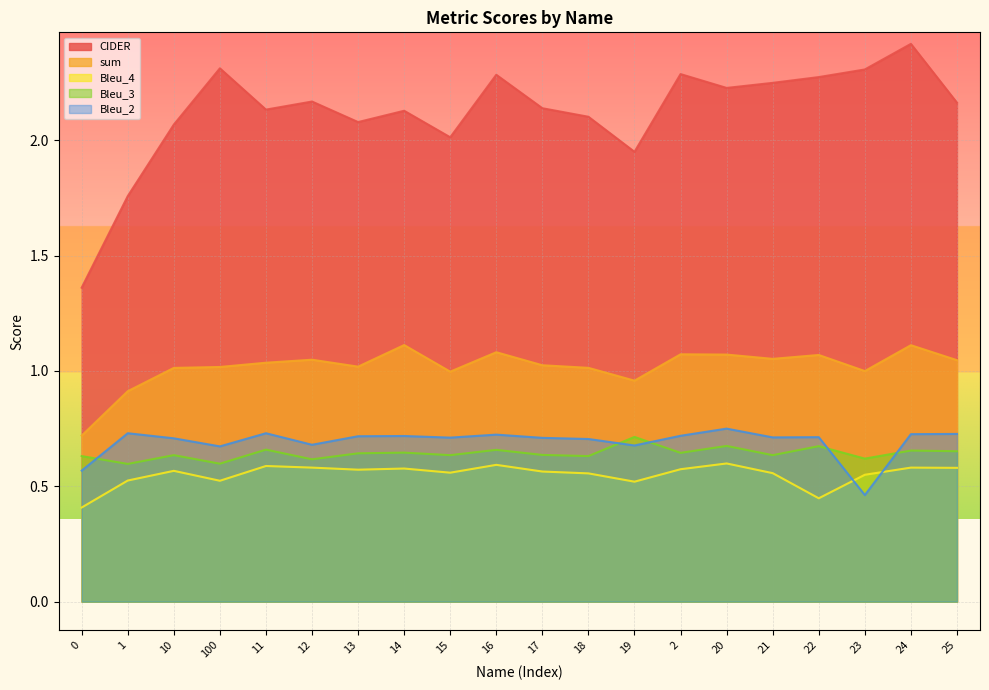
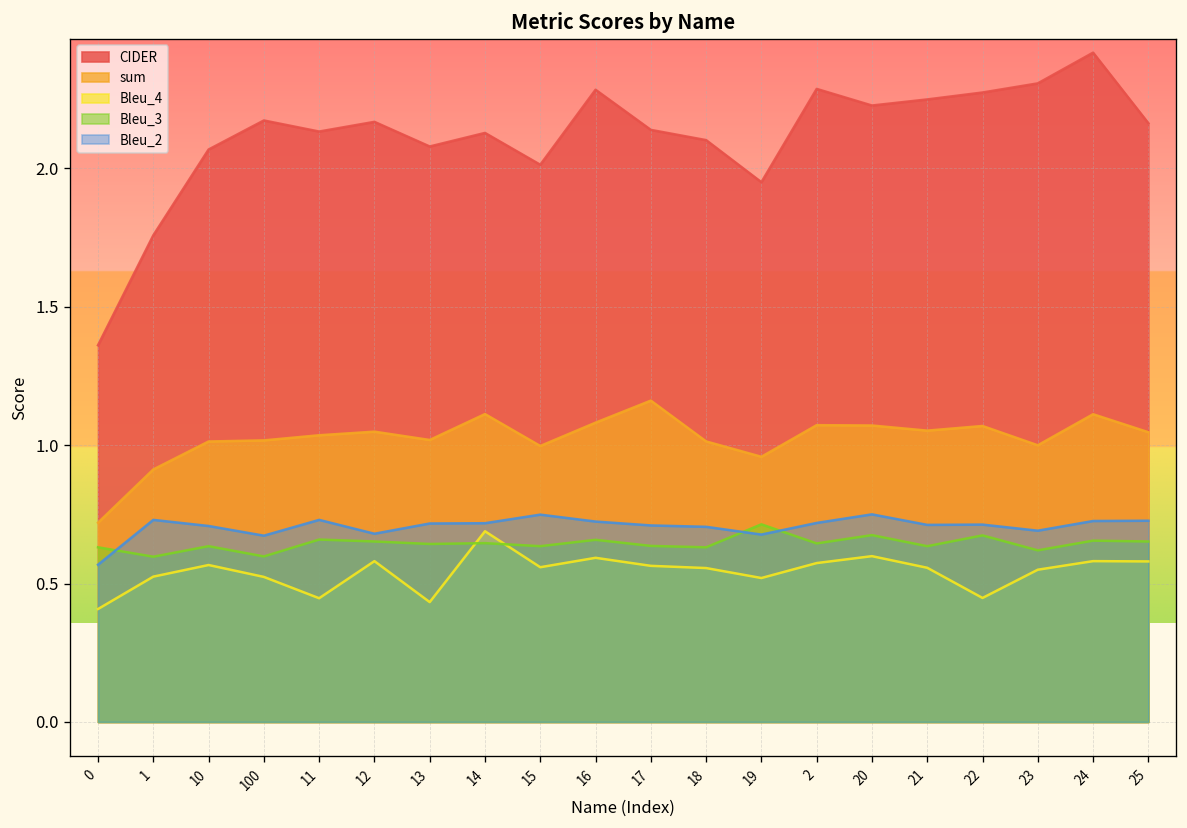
  {
    "CIDER": {
      "0": 1.36,
      "1": 1.76,
      "10": 2.07,
-     "100": 2.31,
+     "100": 2.17,
      "11": 2.13,
      "12": 2.17,
      "13": 2.08,
      "14": 2.13,
      "15": 2.01,
      "16": 2.28,
      "17": 2.14,
      "18": 2.10,
      "19": 1.95,
      "2": 2.29,
      "20": 2.23,
      "21": 2.25,
      "22": 2.27,
      "23": 2.31,
      "24": 2.42,
      "25": 2.16
    },
    "sum": {
      "0": 0.72,
      "1": 0.91,
      "10": 1.01,
      "100": 1.02,
      "11": 1.04,
      "12": 1.05,
      "13": 1.02,
      "14": 1.11,
      "15": 1.00,
      "16": 1.08,
-     "17": 1.02,
+     "17": 1.16,
      "18": 1.01,
      "19": 0.96,
      "2": 1.07,
      "20": 1.07,
      "21": 1.05,
      "22": 1.07,
      "23": 1.00,
      "24": 1.11,
      "25": 1.05
    },
    "Bleu_4": {
      "0": 0.41,
      "1": 0.53,
      "10": 0.57,
      "100": 0.52,
-     "11": 0.59,
+     "11": 0.45,
      "12": 0.58,
-     "13": 0.57,
-     "14": 0.58,
+     "13": 0.43,
+     "14": 0.69,
      "15": 0.56,
      "16": 0.59,
      "17": 0.56,
      "18": 0.56,
      "19": 0.52,
      "2": 0.57,
      "20": 0.60,
      "21": 0.56,
      "22": 0.45,
      "23": 0.55,
      "24": 0.58,
      "25": 0.58
    },
    "Bleu_3": {
      "0": 0.63,
      "1": 0.60,
      "10": 0.64,
      "100": 0.60,
      "11": 0.66,
-     "12": 0.62,
+     "12": 0.65,
      "13": 0.64,
      "14": 0.65,
      "15": 0.64,
      "16": 0.66,
      "17": 0.64,
      "18": 0.63,
      "19": 0.71,
      "2": 0.65,
      "20": 0.68,
      "21": 0.64,
      "22": 0.67,
      "23": 0.62,
      "24": 0.66,
      "25": 0.65
    },
    "Bleu_2": {
      "0": 0.57,
      "1": 0.73,
      "10": 0.71,
      "100": 0.67,
      "11": 0.73,
      "12": 0.68,
      "13": 0.72,
      "14": 0.72,
-     "15": 0.71,
+     "15": 0.75,
      "16": 0.72,
      "17": 0.71,
      "18": 0.71,
      "19": 0.68,
      "2": 0.72,
      "20": 0.75,
      "21": 0.71,
      "22": 0.71,
-     "23": 0.46,
+     "23": 0.69,
      "24": 0.73,
      "25": 0.73
    }
  }
